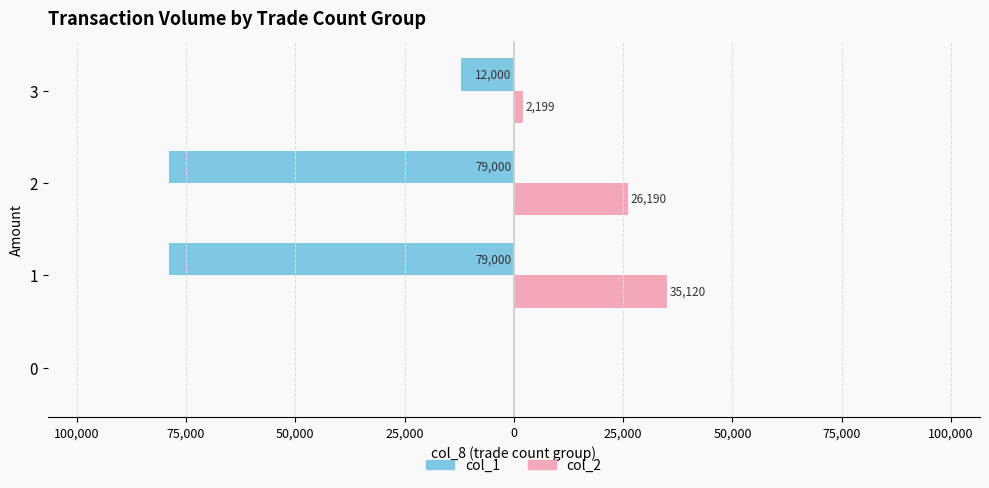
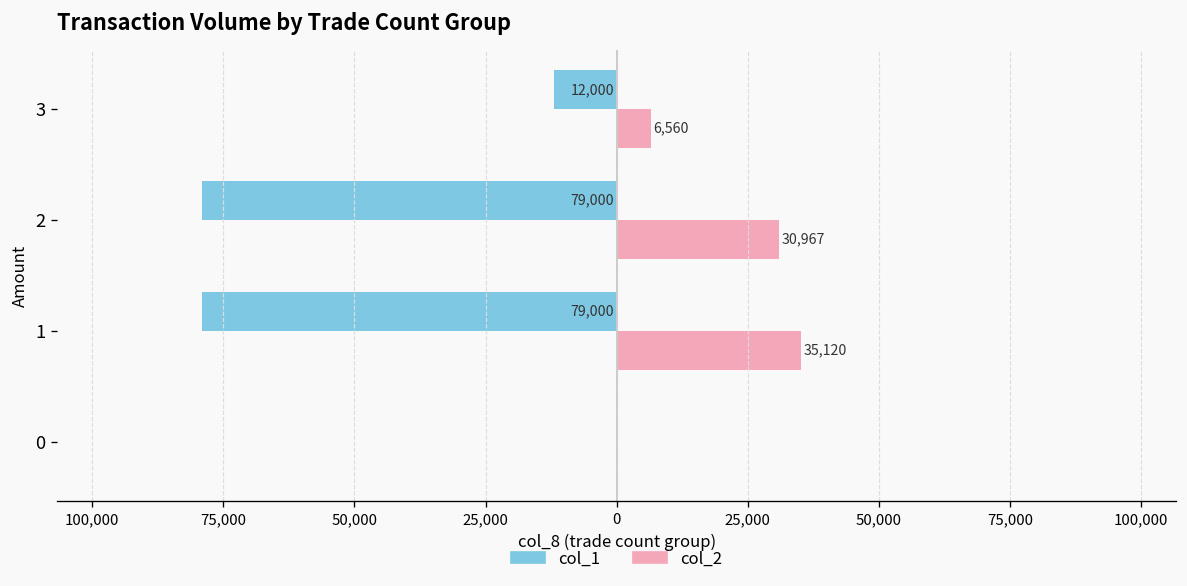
  {
    "col_2": {
-     "3": "2,199",
-     "2": "26,190",
+     "3": "6,560",
+     "2": "30,967",
      "1": "35,120"
    }
  }
